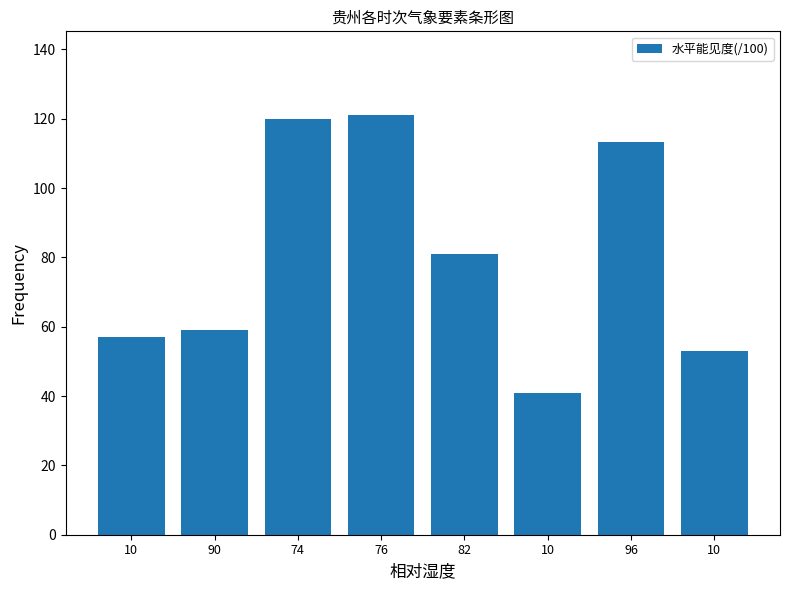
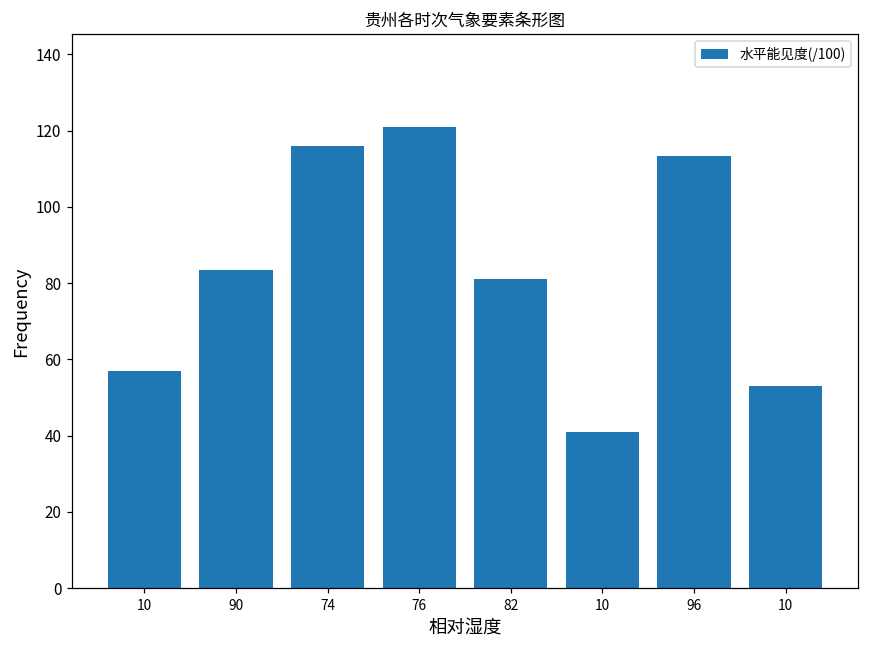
  {
-   "90": 59,
-   "74": 120,
+   "90": 84,
+   "74": 116,
    "76": 121,
    "82": 81,
    "96": 113
  }
